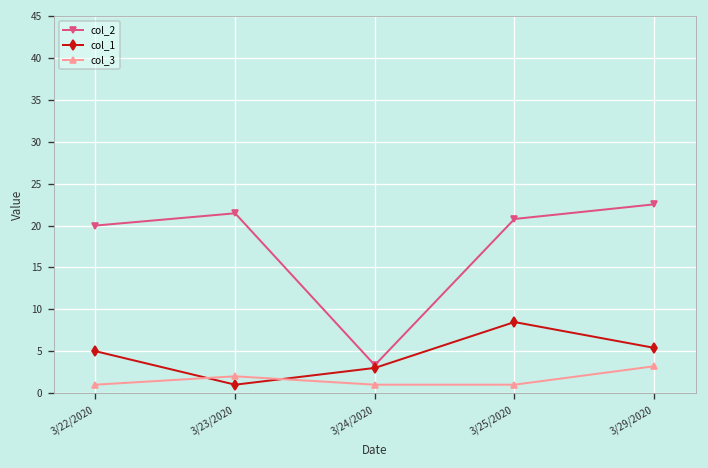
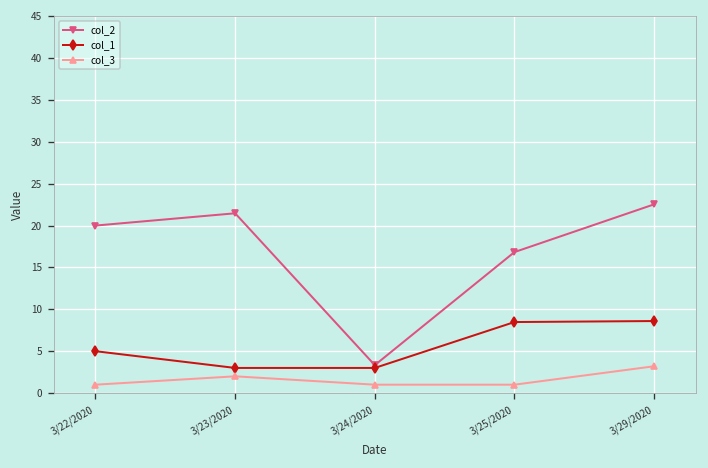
  {
    "col_2": {
      "3/22/2020": 20,
      "3/23/2020": 21,
-     "3/25/2020": 21,
+     "3/25/2020": 17,
      "3/29/2020": 23
    },
    "col_1": {
      "3/22/2020": 5,
-     "3/23/2020": 1,
+     "3/23/2020": 3,
      "3/25/2020": 8,
-     "3/29/2020": 5
+     "3/29/2020": 9
    },
    "col_3": {
      "3/22/2020": 1,
      "3/23/2020": 2,
      "3/24/2020": 1,
      "3/25/2020": 1,
      "3/29/2020": 3
    }
  }
